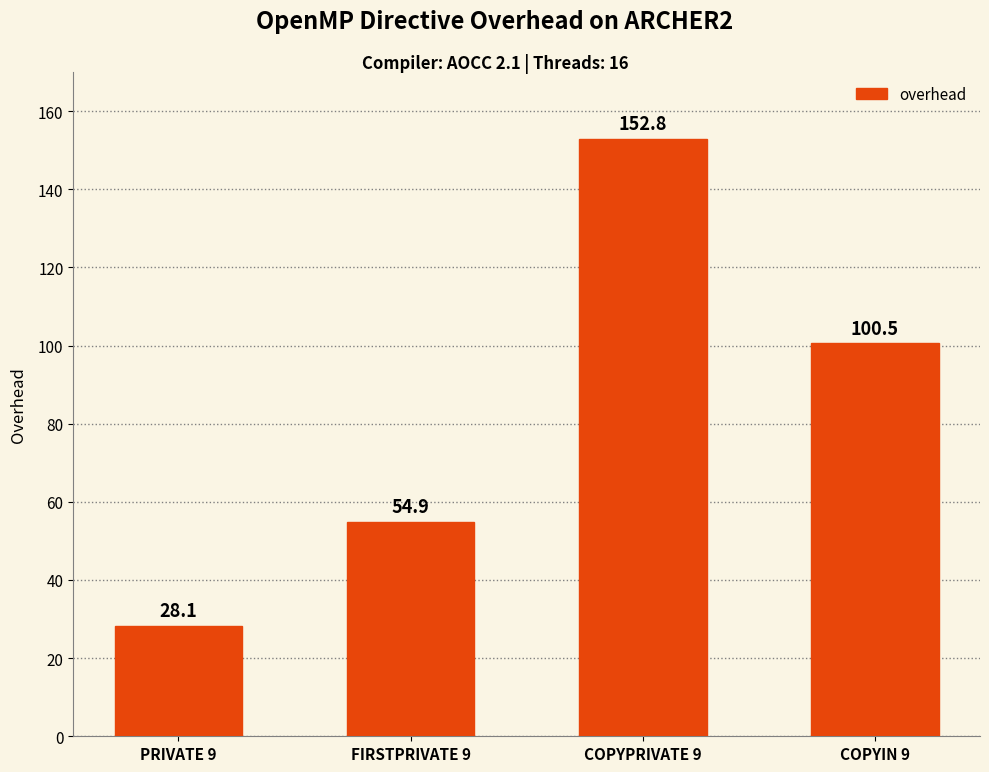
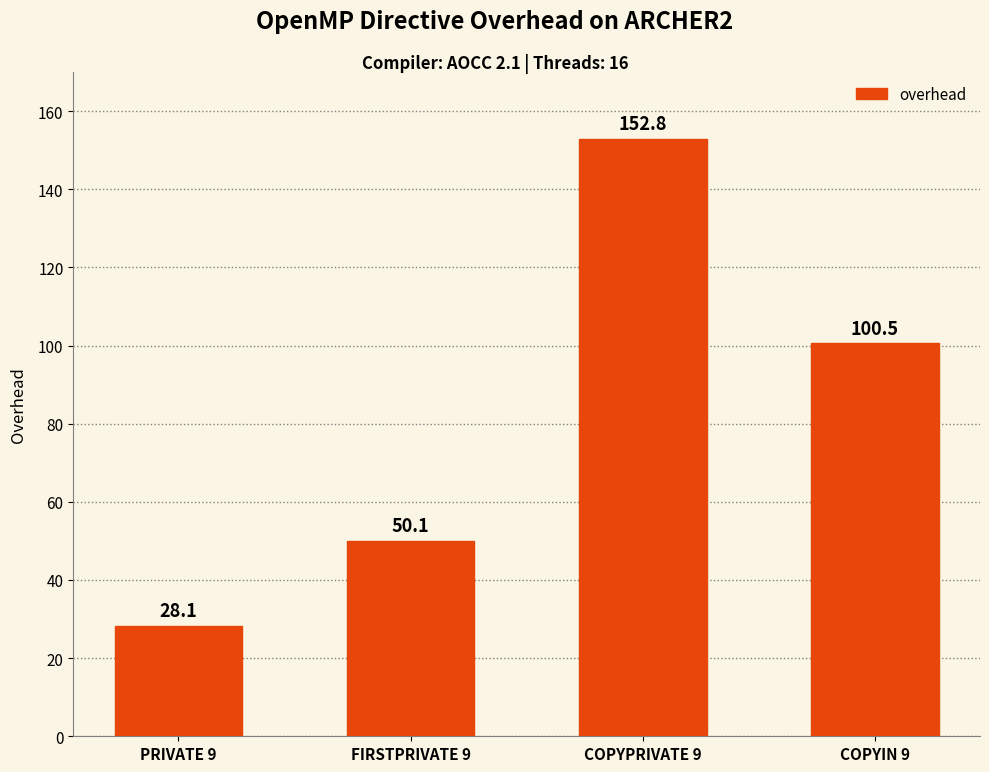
  {
    "PRIVATE 9": 28.1,
-   "FIRSTPRIVATE 9": 54.9,
+   "FIRSTPRIVATE 9": 50.1,
    "COPYPRIVATE 9": 152.8,
    "COPYIN 9": 100.5
  }
